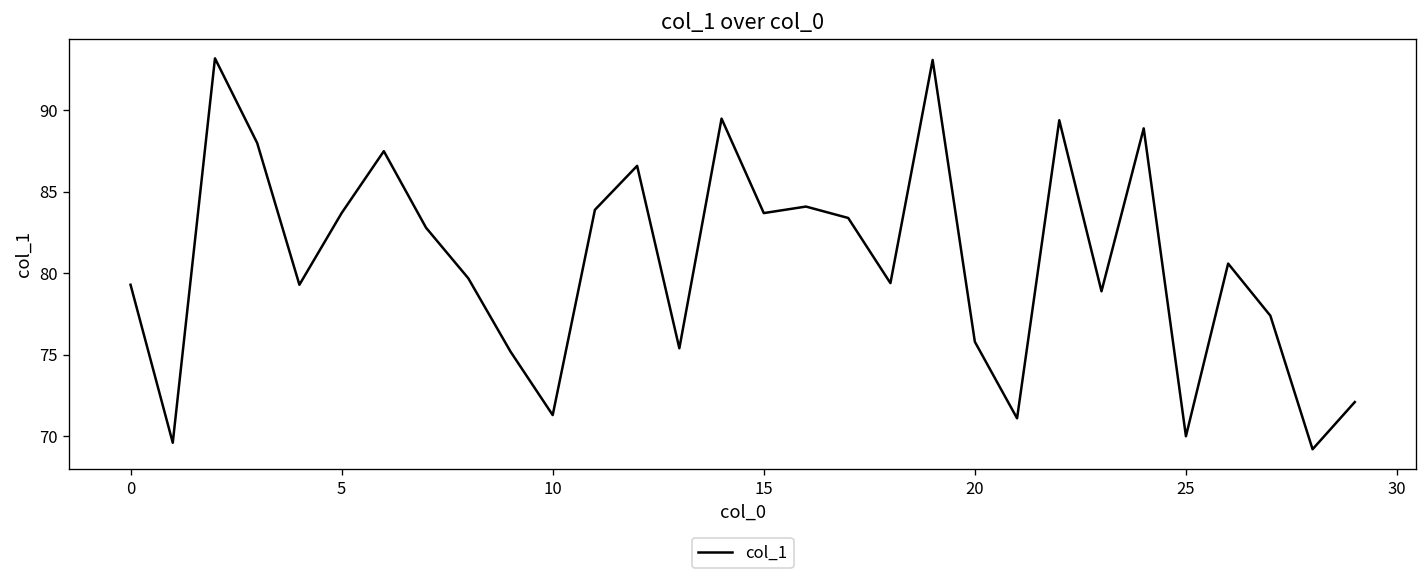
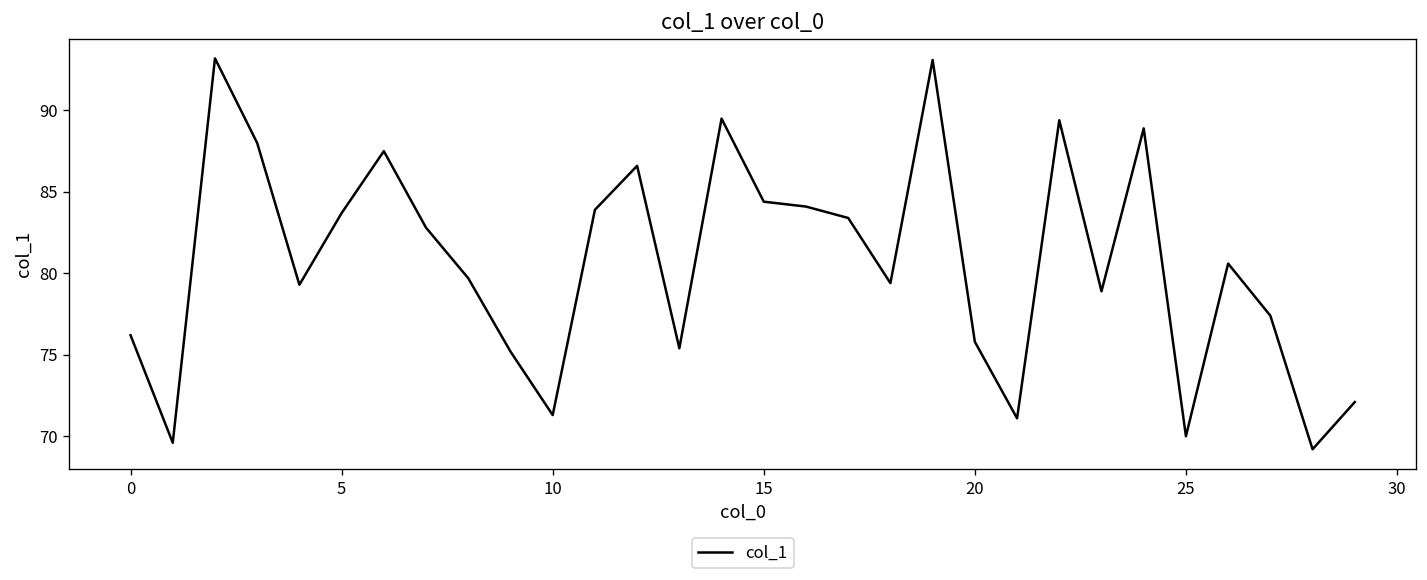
  {
-   "0": 79.3,
+   "0": 76.2,
    "5": 83.7,
    "10": 71.3,
-   "15": 83.7,
+   "15": 84.4,
    "20": 75.8,
    "25": 70.0
  }
